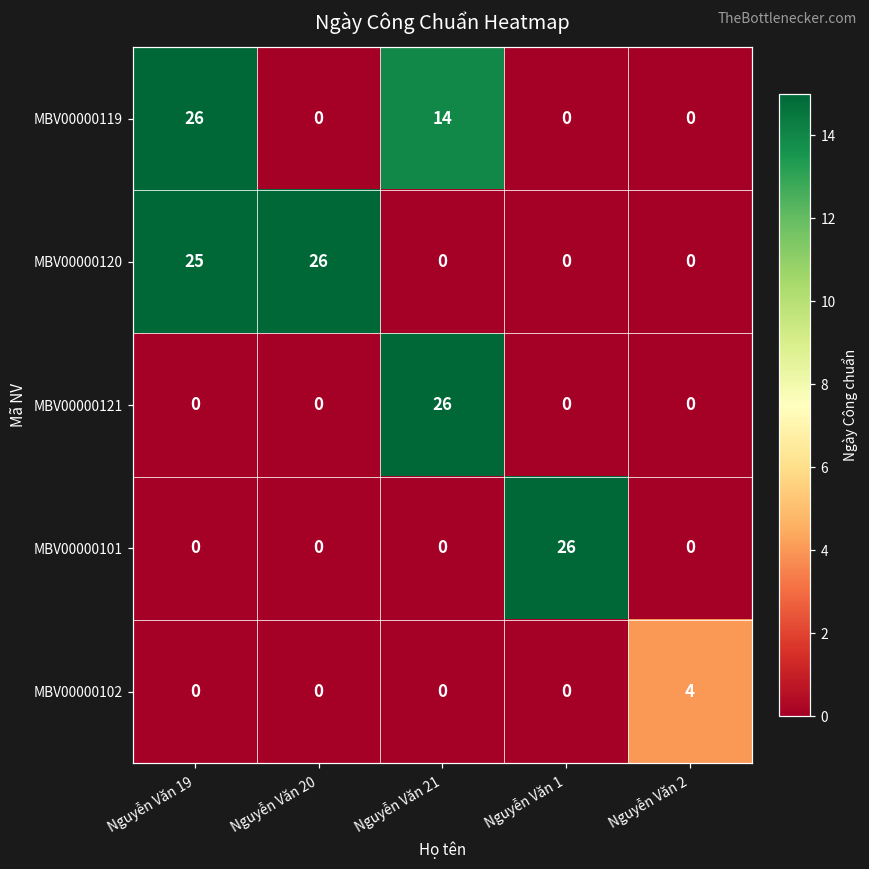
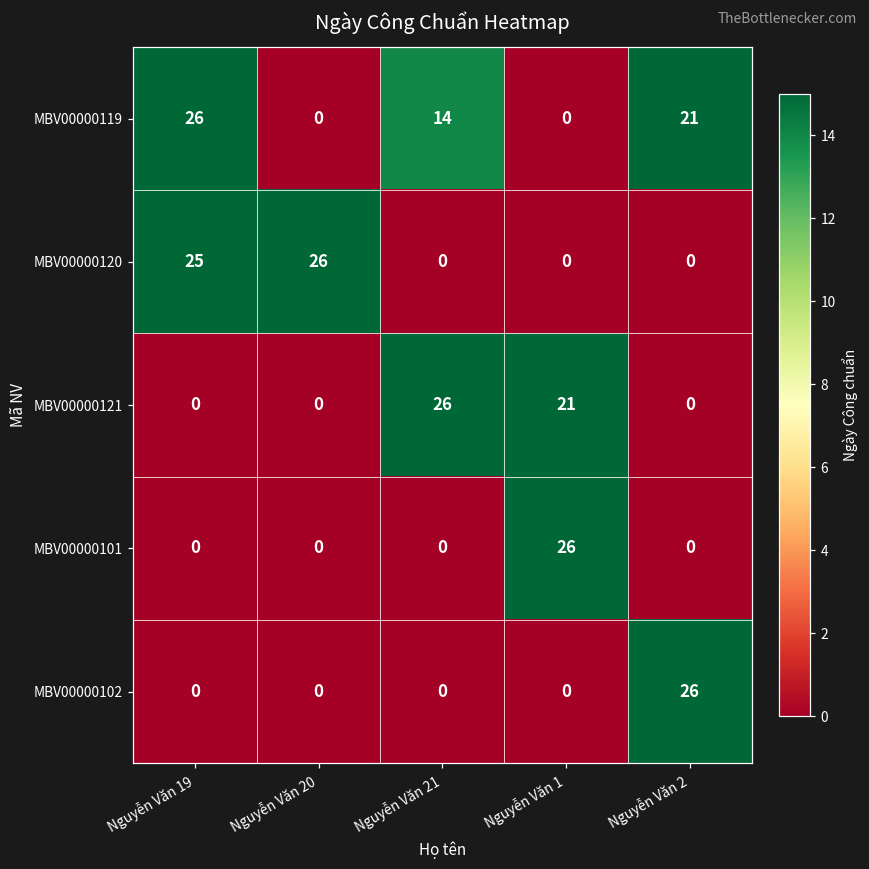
  {
    "MBV00000119": {
      "Nguyễn Văn 19": 26,
      "Nguyễn Văn 20": 0,
      "Nguyễn Văn 21": 14,
      "Nguyễn Văn 1": 0,
-     "Nguyễn Văn 2": 0
+     "Nguyễn Văn 2": 21
    },
    "MBV00000120": {
      "Nguyễn Văn 19": 25,
      "Nguyễn Văn 20": 26,
      "Nguyễn Văn 21": 0,
      "Nguyễn Văn 1": 0,
      "Nguyễn Văn 2": 0
    },
    "MBV00000121": {
      "Nguyễn Văn 19": 0,
      "Nguyễn Văn 20": 0,
      "Nguyễn Văn 21": 26,
-     "Nguyễn Văn 1": 0,
+     "Nguyễn Văn 1": 21,
      "Nguyễn Văn 2": 0
    },
    "MBV00000101": {
      "Nguyễn Văn 19": 0,
      "Nguyễn Văn 20": 0,
      "Nguyễn Văn 21": 0,
      "Nguyễn Văn 1": 26,
      "Nguyễn Văn 2": 0
    },
    "MBV00000102": {
      "Nguyễn Văn 19": 0,
      "Nguyễn Văn 20": 0,
      "Nguyễn Văn 21": 0,
      "Nguyễn Văn 1": 0,
-     "Nguyễn Văn 2": 4
+     "Nguyễn Văn 2": 26
    }
  }
